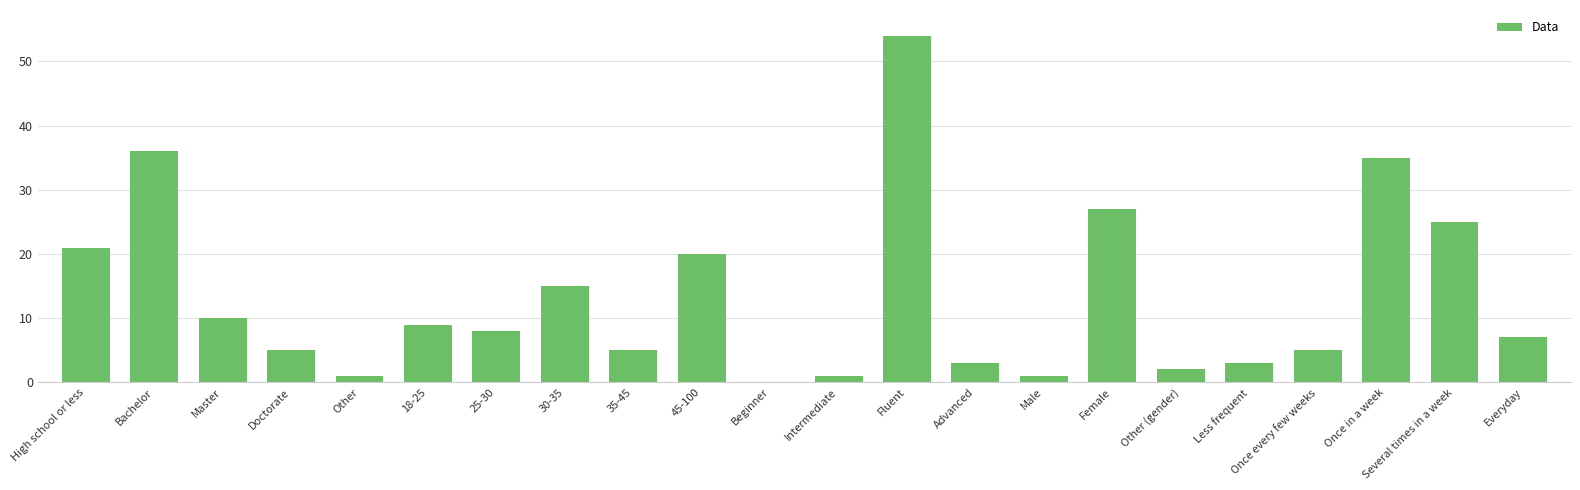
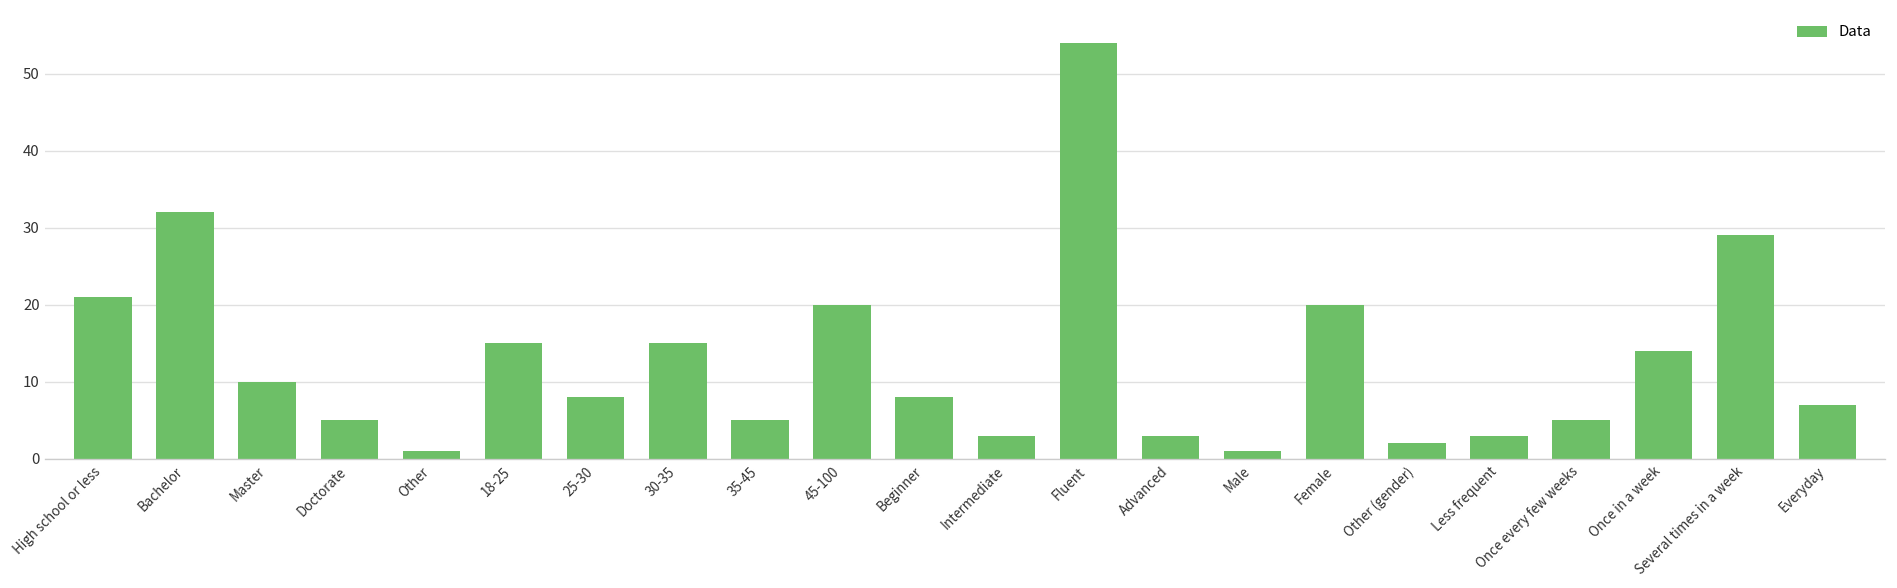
  {
    "High school or less": 21,
-   "Bachelor": 36,
+   "Bachelor": 32,
    "Master": 10,
    "Doctorate": 5,
    "Other": 1,
-   "18-25": 9,
+   "18-25": 15,
    "25-30": 8,
    "30-35": 15,
    "35-45": 5,
    "45-100": 20,
-   "Beginner": 0,
-   "Intermediate": 1,
+   "Beginner": 8,
+   "Intermediate": 3,
    "Fluent": 54,
    "Advanced": 3,
    "Male": 1,
-   "Female": 27,
+   "Female": 20,
    "Other (gender)": 2,
    "Less frequent": 3,
    "Once every few weeks": 5,
-   "Once in a week": 35,
-   "Several times in a week": 25,
+   "Once in a week": 14,
+   "Several times in a week": 29,
    "Everyday": 7
  }
